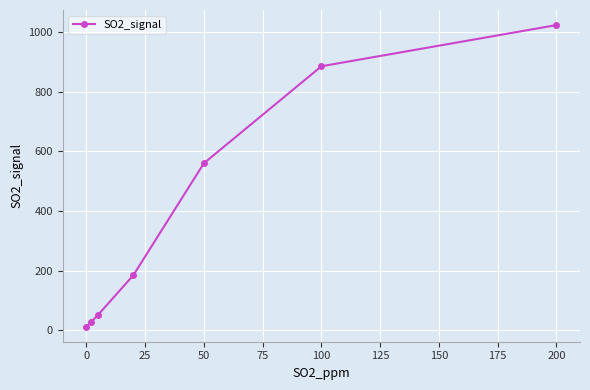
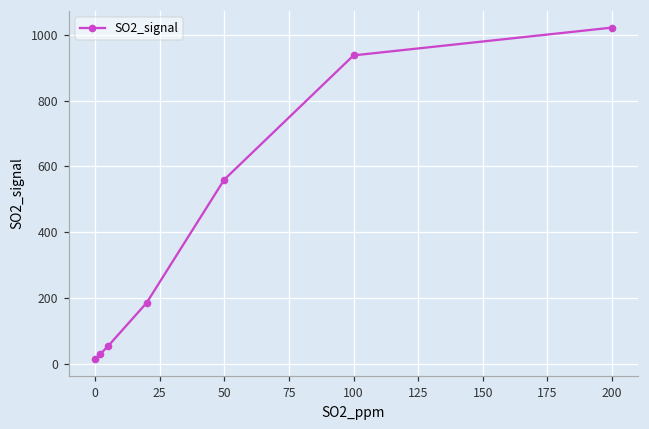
  {
    "0": 10,
    "50": 560,
-   "100": 890,
+   "100": 940,
    "200": 1020
  }
